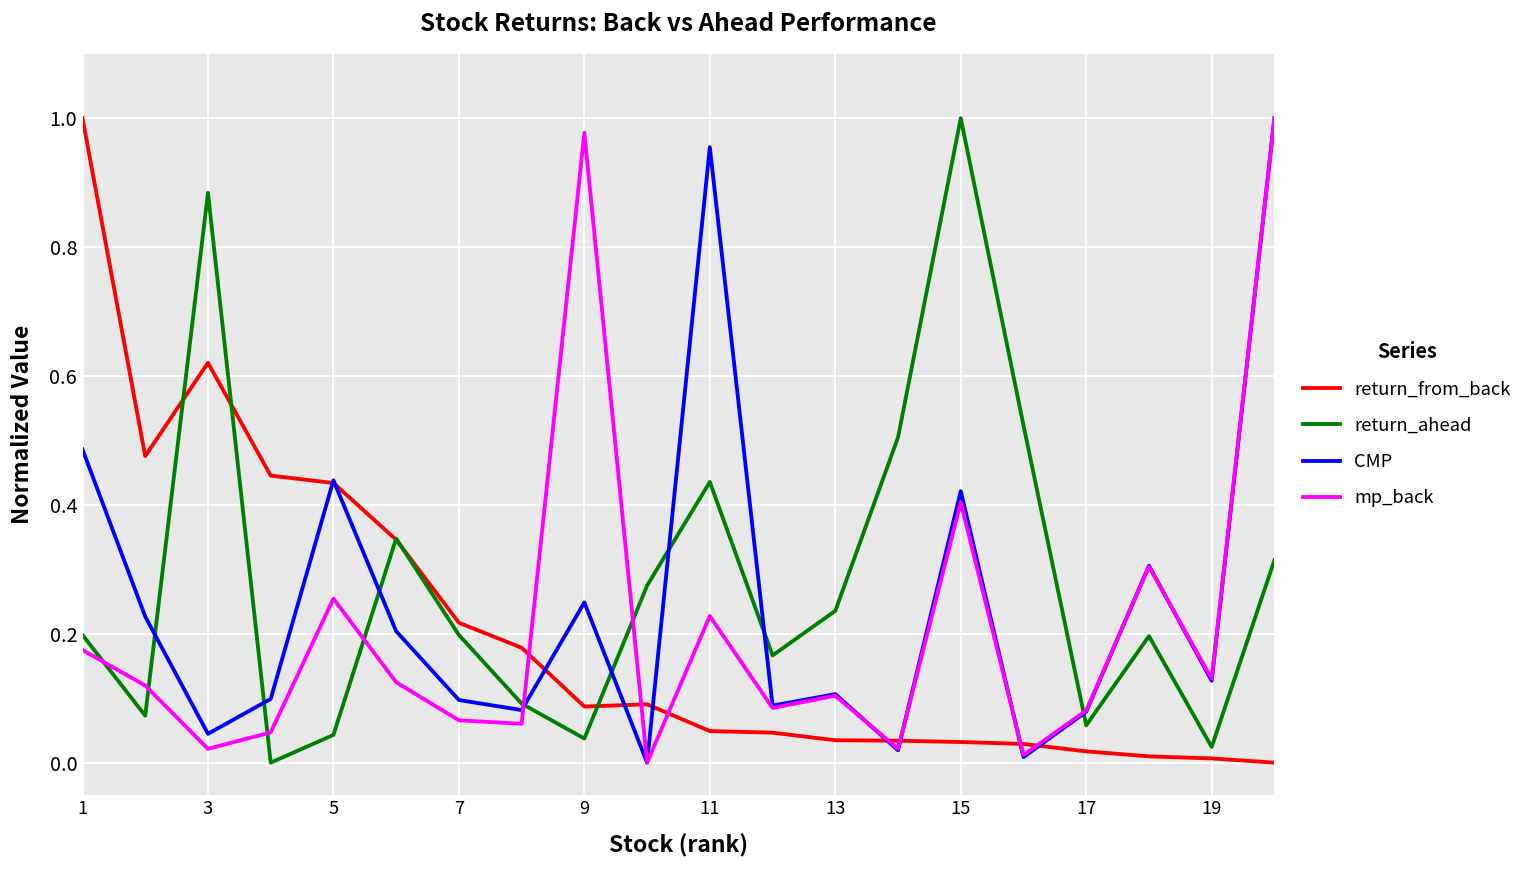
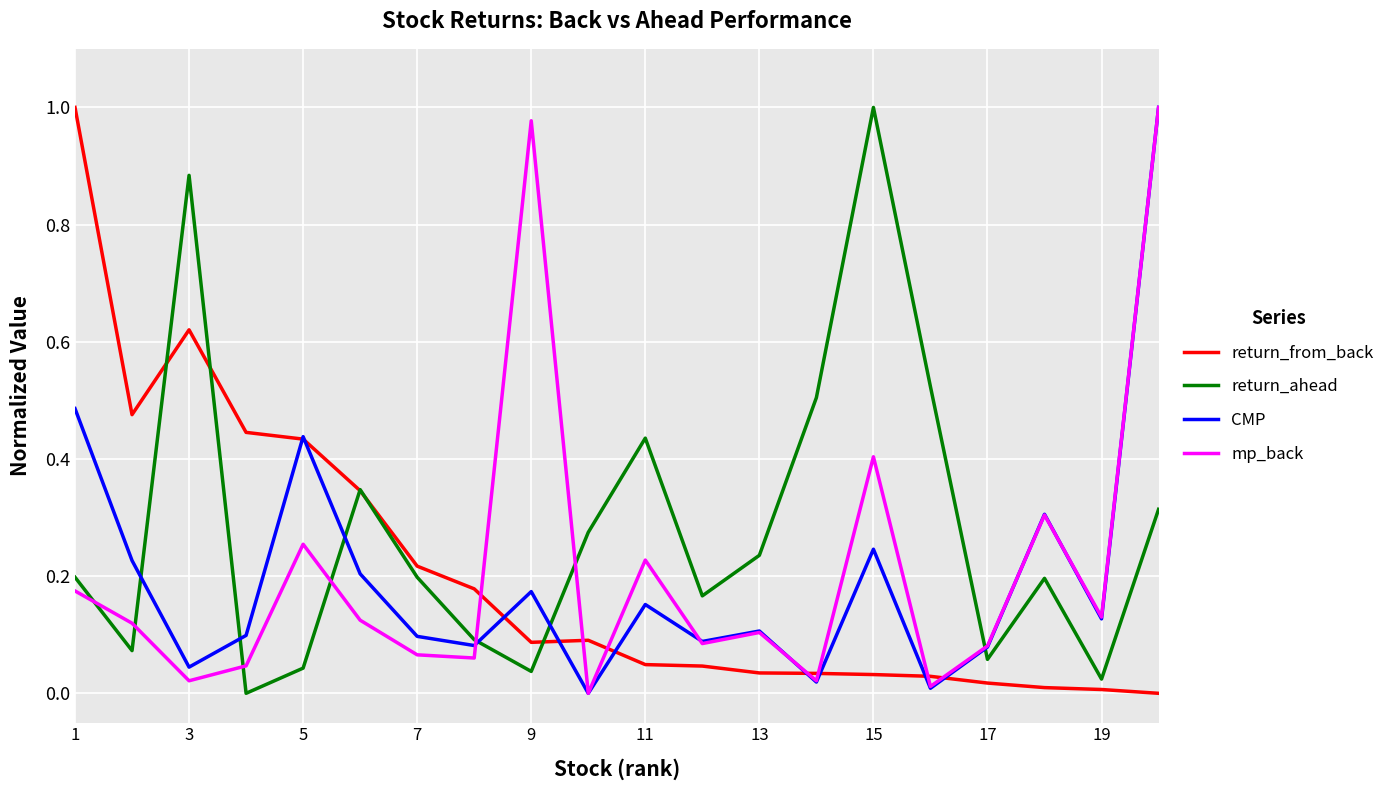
  {
    "return_from_back": {
      "1": 1.00,
      "3": 0.62,
      "7": 0.22,
      "9": 0.09,
      "11": 0.05,
      "13": 0.03,
      "15": 0.03,
      "17": 0.02,
      "19": 0.01
    },
    "return_ahead": {
      "1": 0.20,
      "3": 0.88,
      "5": 0.04,
      "7": 0.20,
      "9": 0.04,
      "11": 0.44,
      "13": 0.24,
      "15": 1.00,
      "17": 0.06,
      "19": 0.02
    },
    "CMP": {
      "1": 0.49,
      "3": 0.04,
      "7": 0.10,
-     "9": 0.25,
-     "11": 0.95,
-     "15": 0.42
+     "9": 0.17,
+     "11": 0.15,
+     "15": 0.25
    },
    "mp_back": {
      "1": 0.17,
      "3": 0.02,
      "5": 0.25,
      "7": 0.07,
      "9": 0.98,
      "11": 0.23,
      "15": 0.40
    }
  }
